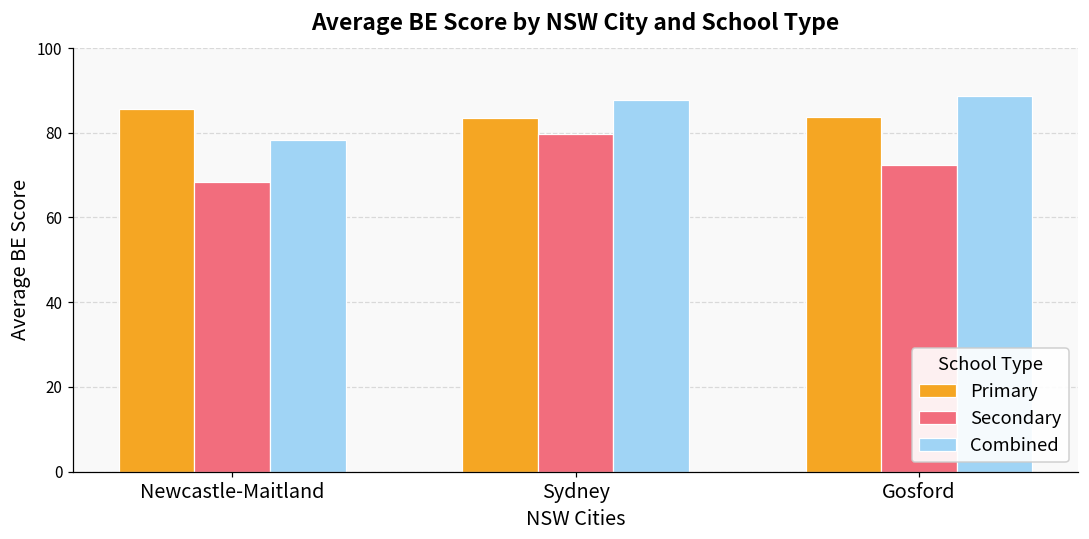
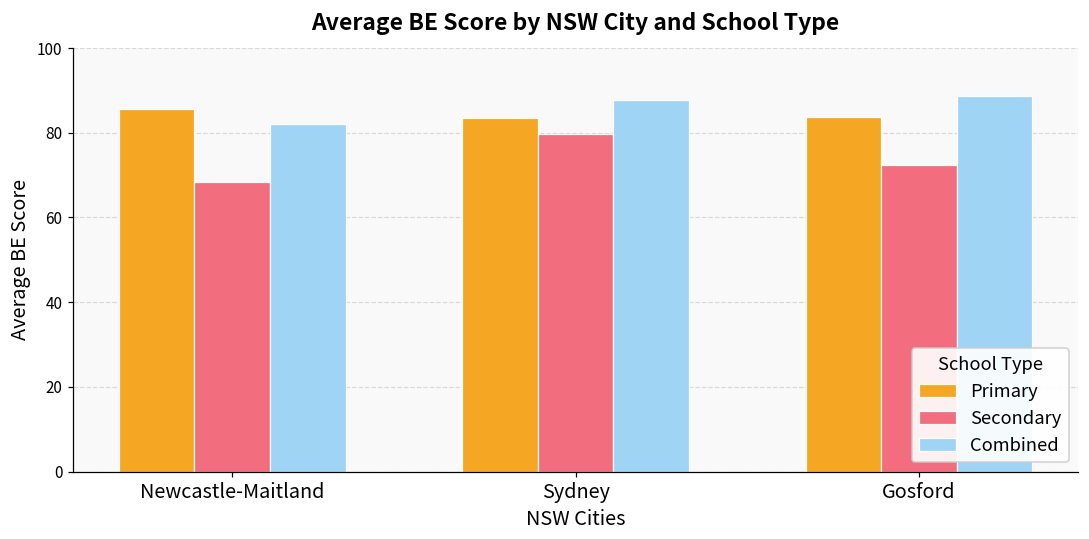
  {
    "Primary": {
      "Newcastle-Maitland": 86,
      "Sydney": 83,
      "Gosford": 84
    },
    "Secondary": {
      "Newcastle-Maitland": 68,
      "Sydney": 80,
      "Gosford": 72
    },
    "Combined": {
-     "Newcastle-Maitland": 78,
+     "Newcastle-Maitland": 82,
      "Sydney": 88,
      "Gosford": 89
    }
  }
